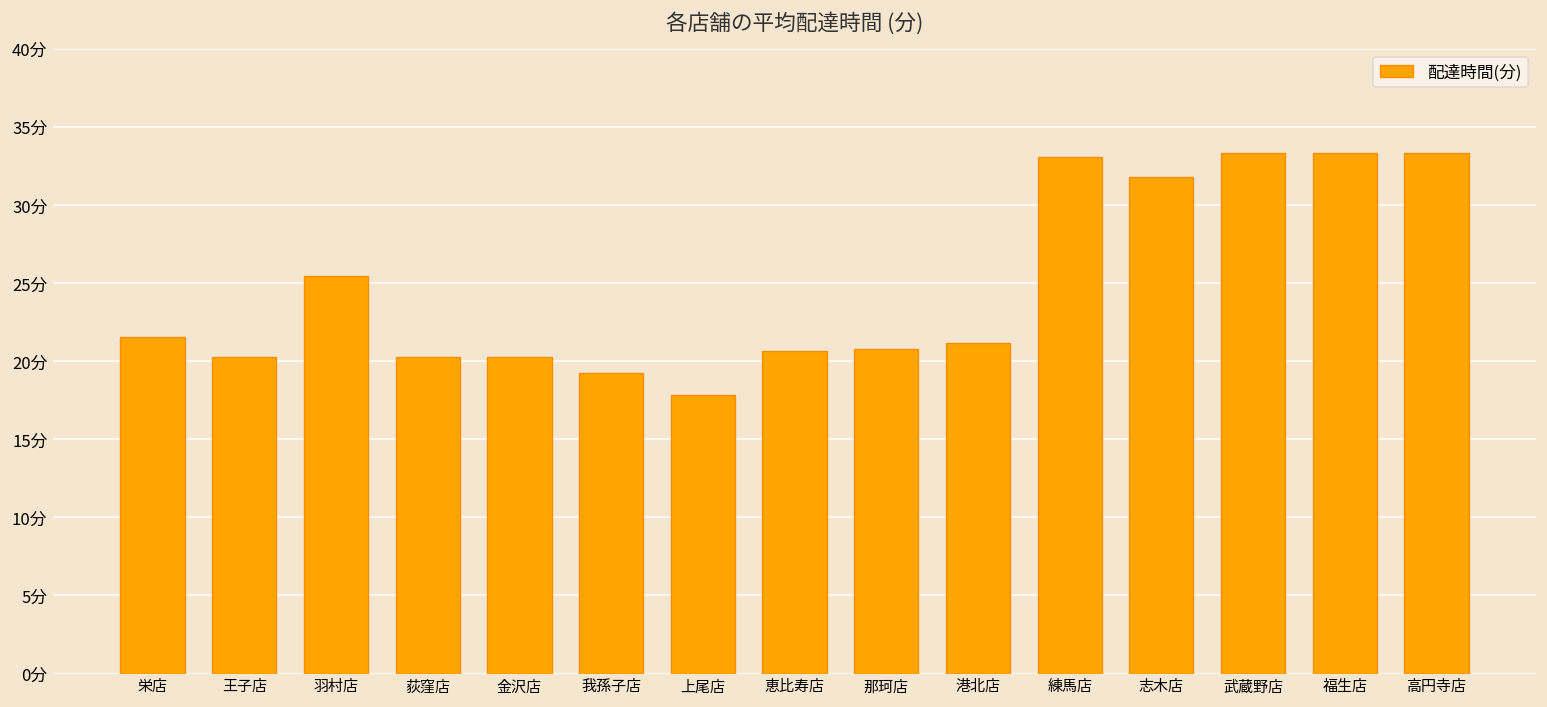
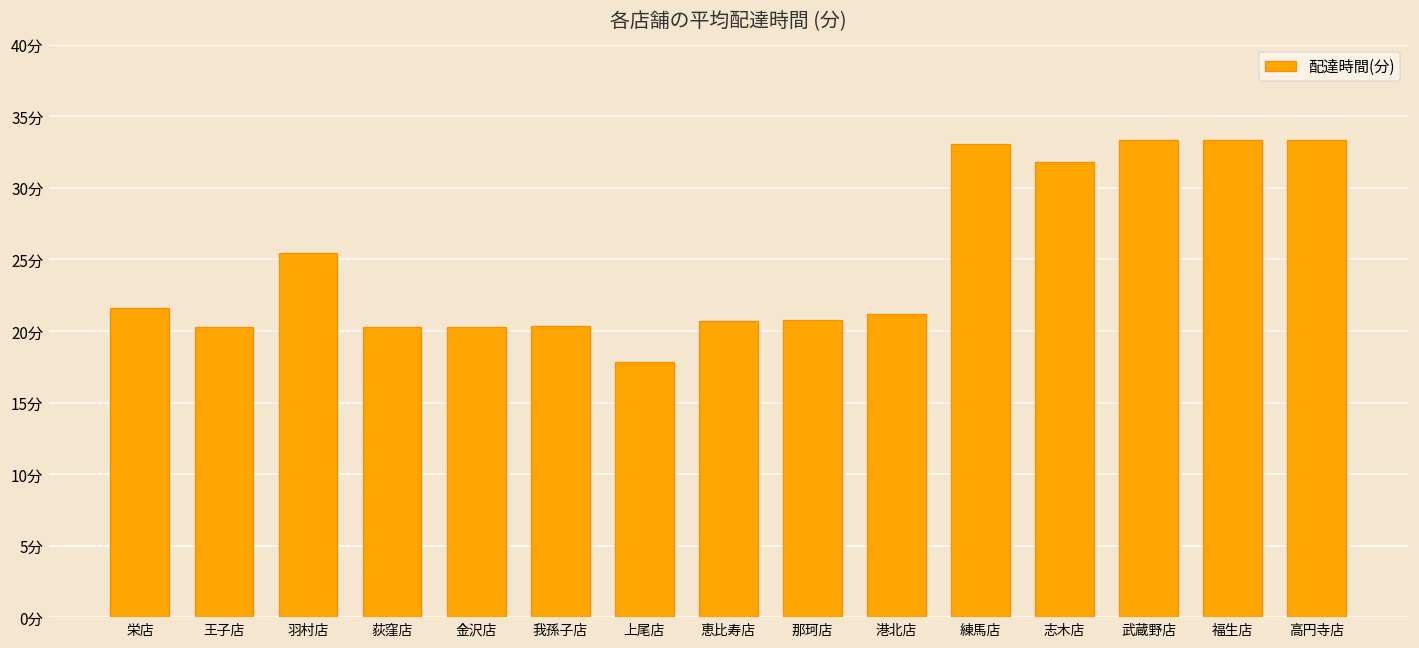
  {
    "栄店": "21.6分",
    "王子店": "20.2分",
    "羽村店": "25.5分",
    "荻窪店": "20.3分",
    "金沢店": "20.3分",
-   "我孫子店": "19.2分",
+   "我孫子店": "20.4分",
    "上尾店": "17.8分",
    "恵比寿店": "20.7分",
    "那珂店": "20.8分",
    "港北店": "21.2分",
    "練馬店": "33.1分",
    "志木店": "31.8分",
    "武蔵野店": "33.3分",
    "福生店": "33.3分",
    "高円寺店": "33.3分"
  }
